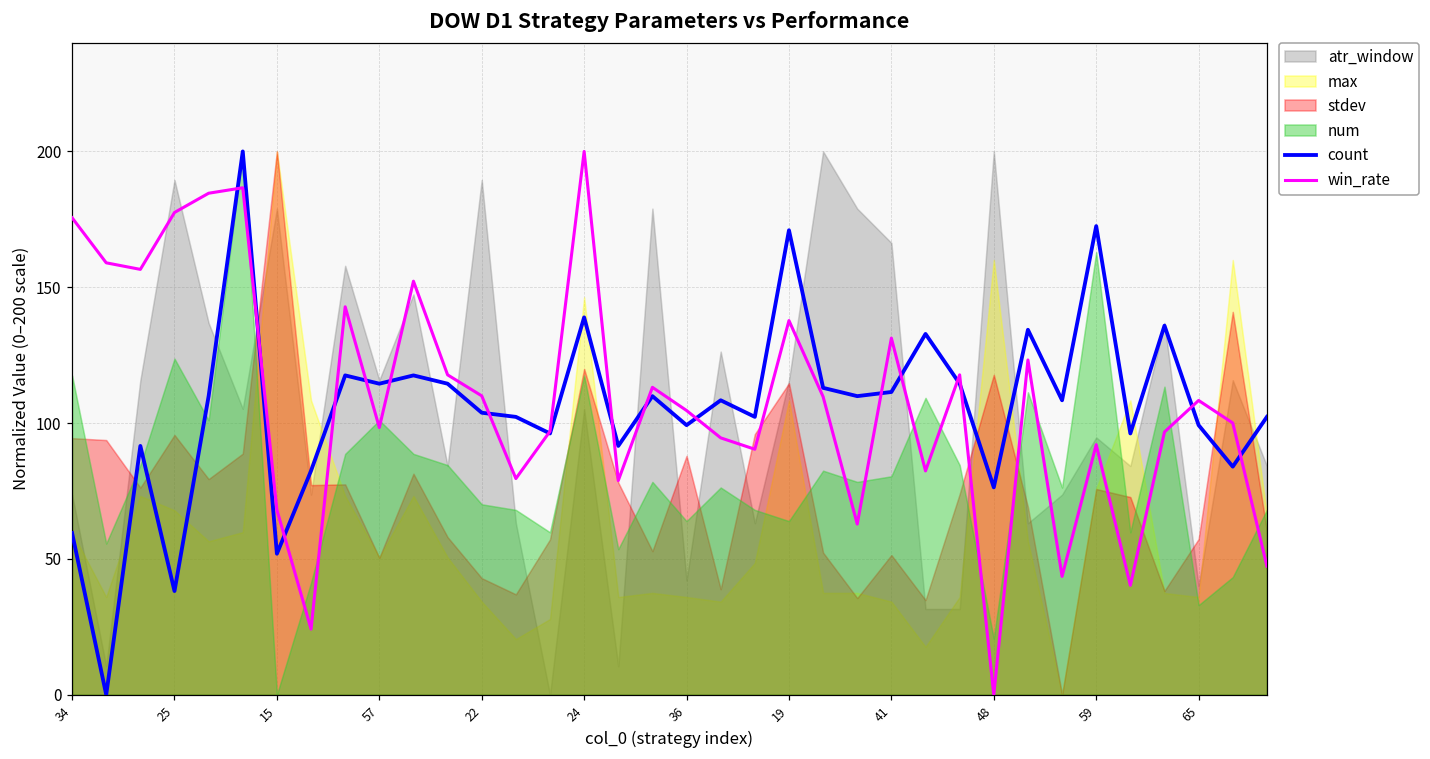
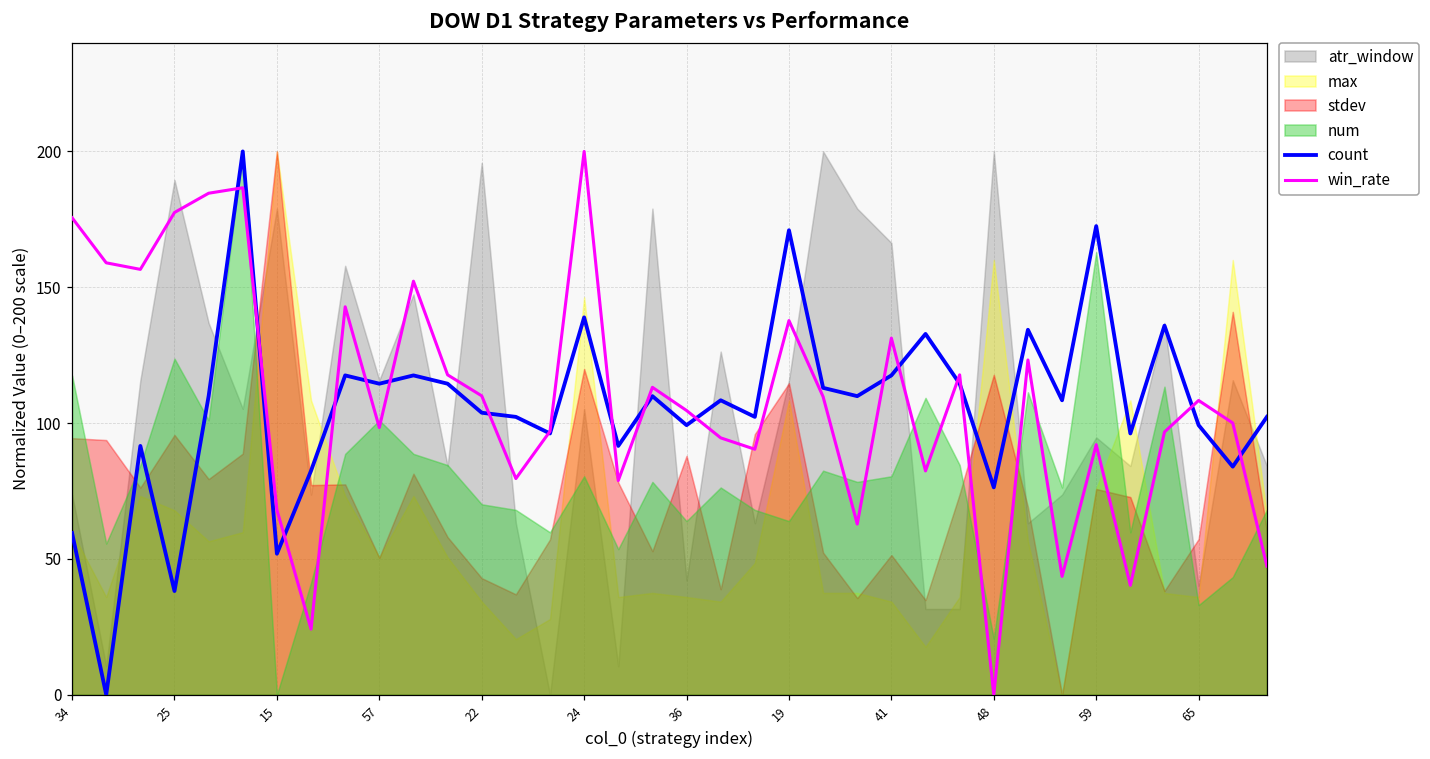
  {
    "atr_window": {
      "34": 74,
      "25": 189,
      "15": 179,
      "57": 116,
-     "22": 189,
+     "22": 196,
      "24": 105,
      "36": 42,
      "19": 116,
      "41": 166,
      "48": 200,
      "59": 95,
      "65": 40
    },
    "count": {
      "25": 38,
      "15": 52,
      "57": 115,
      "22": 104,
      "24": 139,
      "36": 99,
      "19": 171,
-     "41": 111,
+     "41": 118,
      "48": 76,
      "59": 173,
      "65": 99
    },
    "win_rate": {
      "34": 176,
      "25": 178,
      "15": 68,
      "57": 98,
      "22": 110,
      "24": 200,
      "36": 105,
      "19": 138,
      "41": 131,
      "48": 0,
      "59": 92,
      "65": 108
    },
    "max": {
      "25": 68,
      "22": 34,
      "24": 146,
      "36": 36,
      "19": 108,
      "41": 34,
      "48": 160,
      "65": 36
    },
    "stdev": {
      "34": 94,
      "25": 96,
      "22": 43,
      "24": 120,
      "36": 88,
      "19": 115,
      "41": 51,
      "48": 118,
      "65": 57
    },
    "num": {
      "34": 118,
      "25": 124,
      "15": 0,
      "57": 101,
      "22": 70,
-     "24": 118,
+     "24": 80,
      "36": 64,
      "19": 64,
      "41": 80,
      "48": 21,
      "59": 163,
      "65": 33
    }
  }
